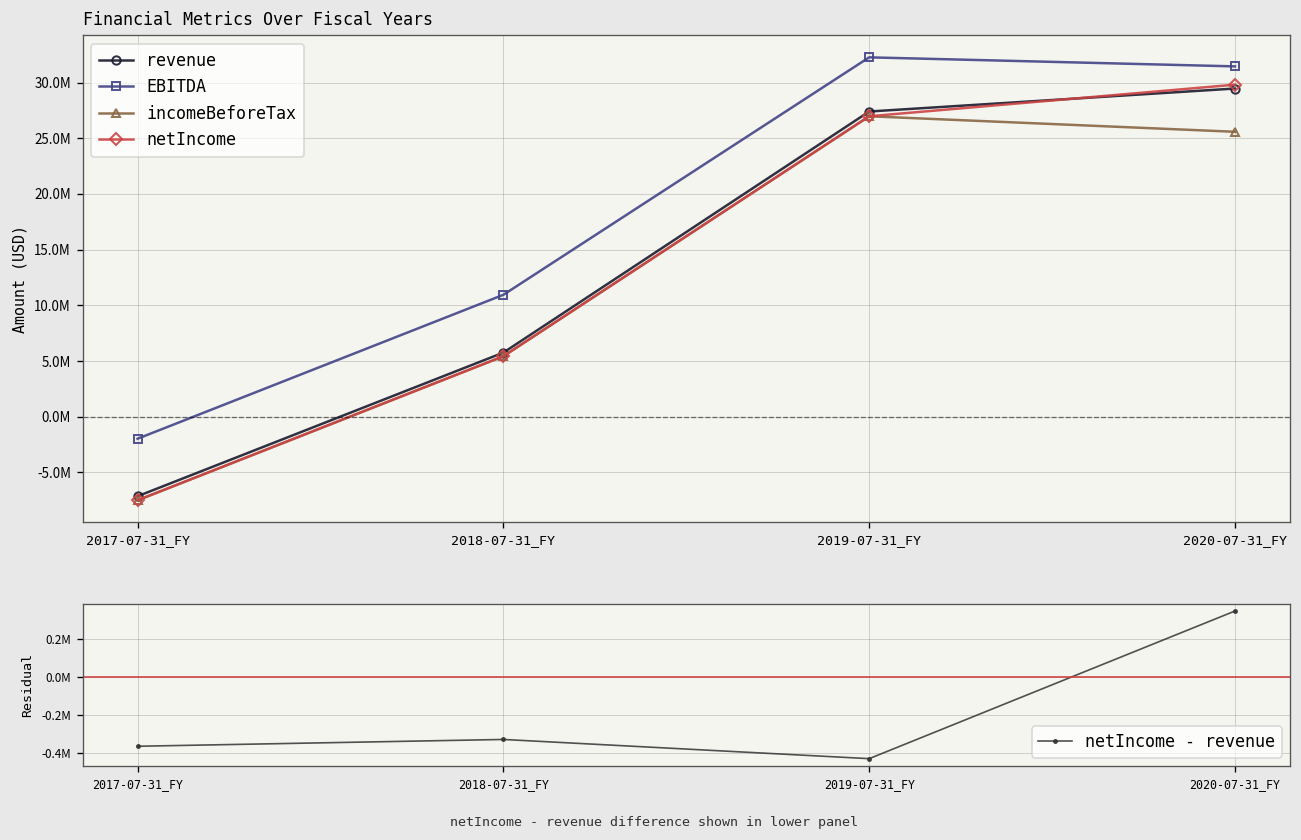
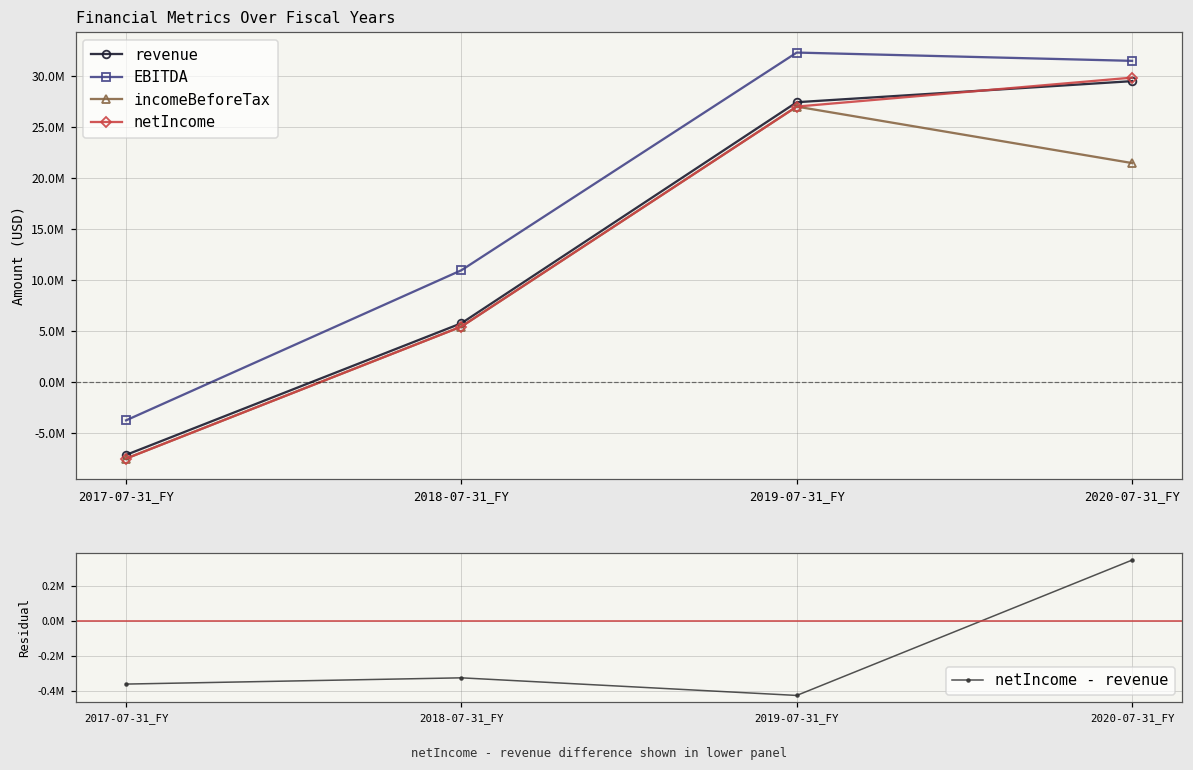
  {
    "Financial Metrics Over Fiscal Years": {
      "revenue": {
        "2017-07-31_FY": -7000000,
        "2018-07-31_FY": 6000000,
        "2019-07-31_FY": 27000000,
        "2020-07-31_FY": 29000000
      },
      "EBITDA": {
-       "2017-07-31_FY": -2000000,
+       "2017-07-31_FY": -4000000,
        "2018-07-31_FY": 11000000,
        "2019-07-31_FY": 32000000,
        "2020-07-31_FY": 31000000
      },
      "incomeBeforeTax": {
-       "2020-07-31_FY": 26000000
+       "2020-07-31_FY": 21000000
      },
      "netIncome": {
        "2020-07-31_FY": 30000000
      }
    }
  }
